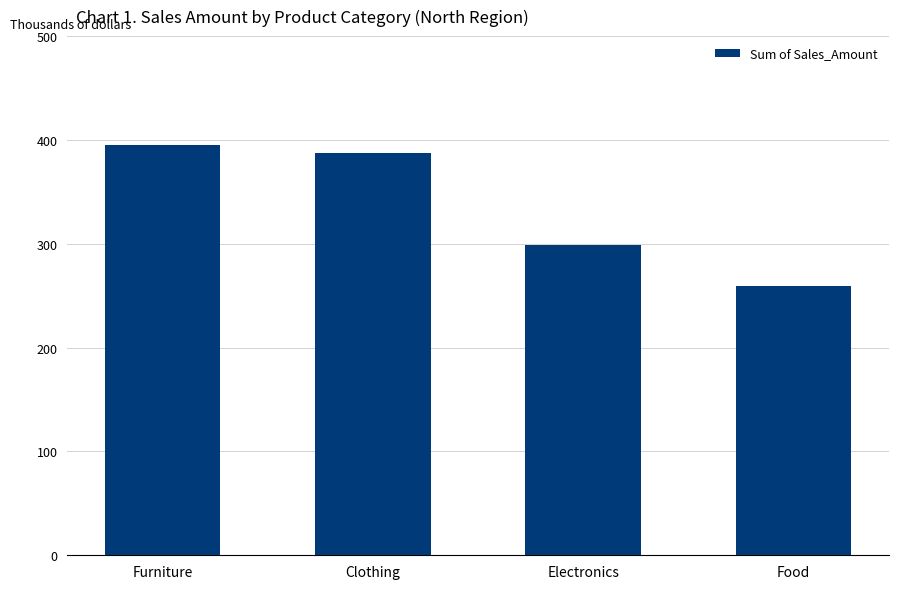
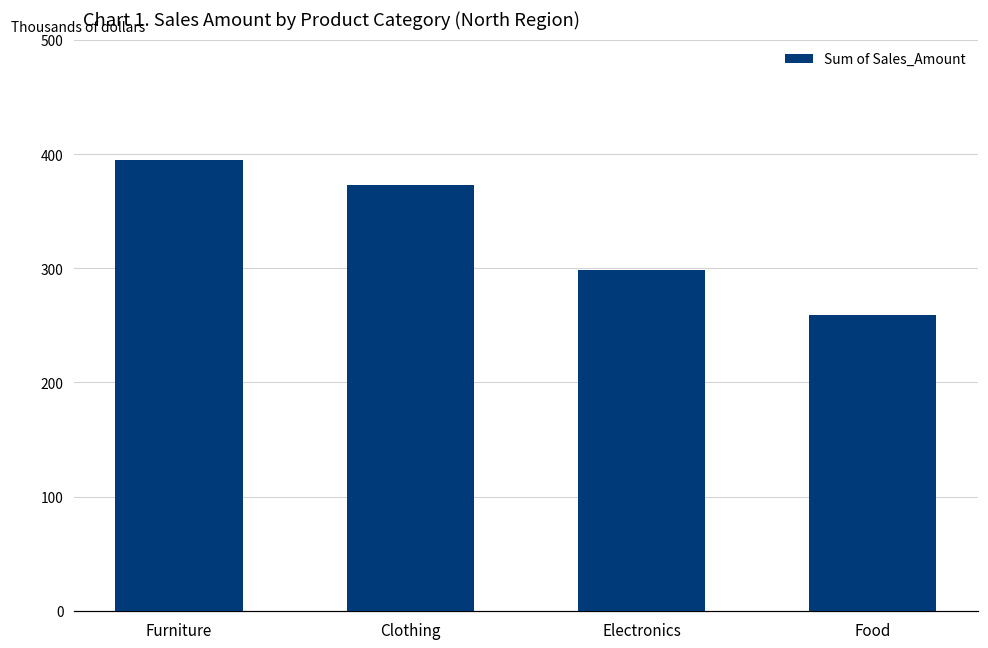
  {
    "Furniture": 395,
-   "Clothing": 387,
+   "Clothing": 373,
    "Electronics": 298,
    "Food": 259
  }
